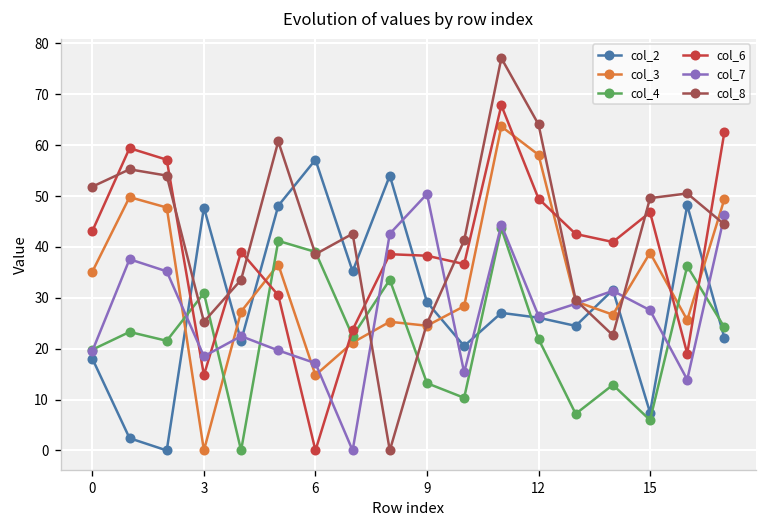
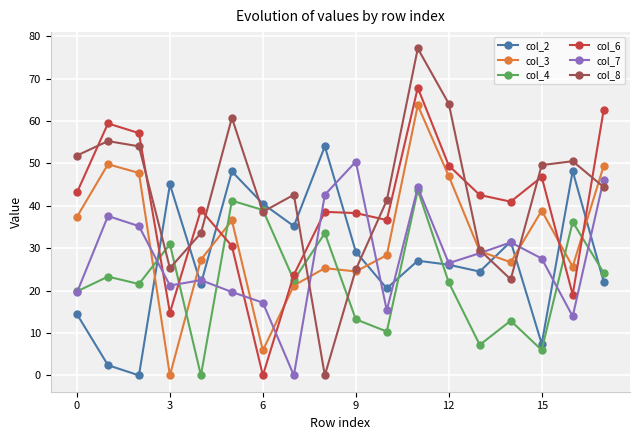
  {
    "col_2": {
-     "0": 18,
-     "3": 48,
-     "6": 57,
+     "0": 14,
+     "3": 45,
+     "6": 40,
      "9": 29,
      "15": 7
    },
    "col_3": {
-     "0": 35,
+     "0": 37,
      "3": 0,
-     "6": 15,
-     "12": 58,
+     "6": 6,
+     "12": 47,
      "15": 39
    },
    "col_4": {
      "3": 31,
      "9": 13,
      "12": 22,
      "15": 6
    },
    "col_7": {
-     "3": 19,
+     "3": 21,
      "6": 17,
      "9": 50,
      "15": 28
    }
  }
